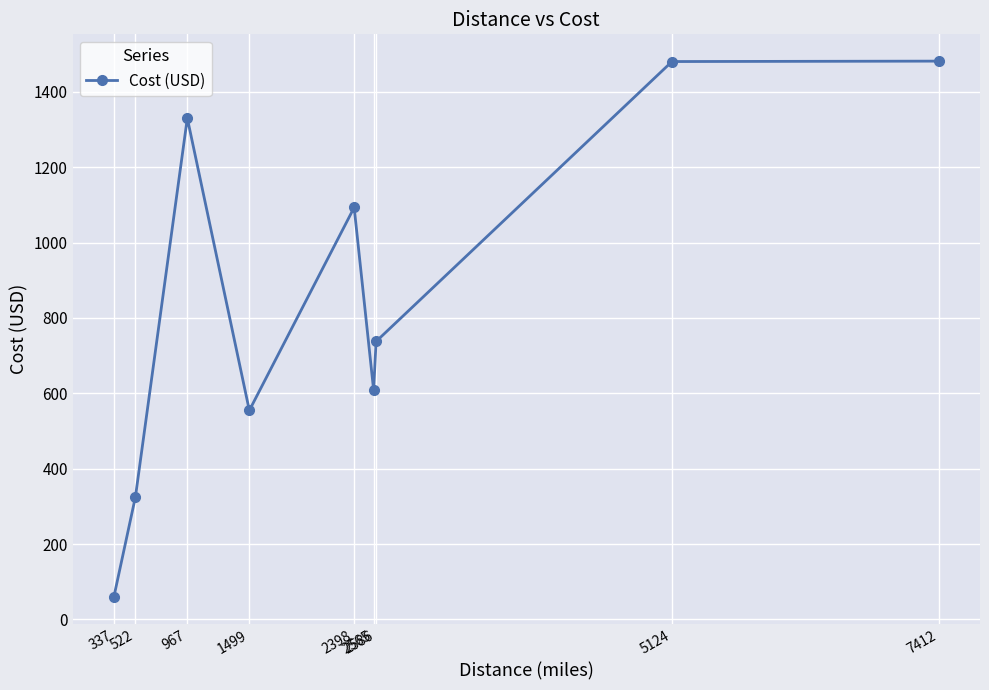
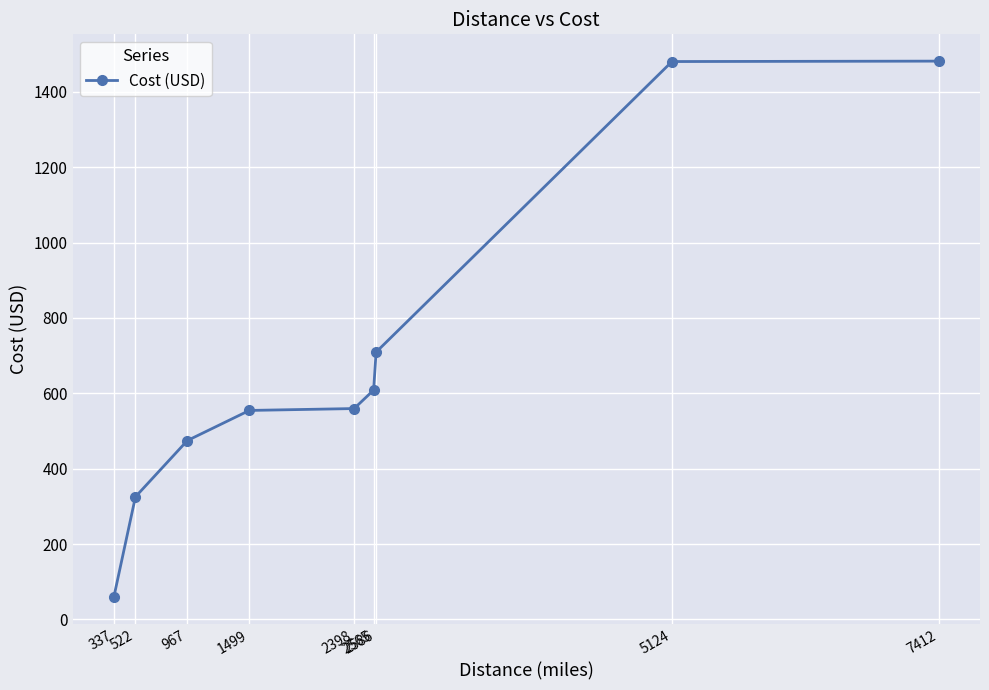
  {
    "337": 60,
    "522": 330,
-   "967": 1330,
+   "967": 470,
    "1499": 550,
-   "2398": 1090,
+   "2398": 560,
    "2565": 610,
-   "2586": 740,
+   "2586": 710,
    "5124": 1480,
    "7412": 1480
  }
